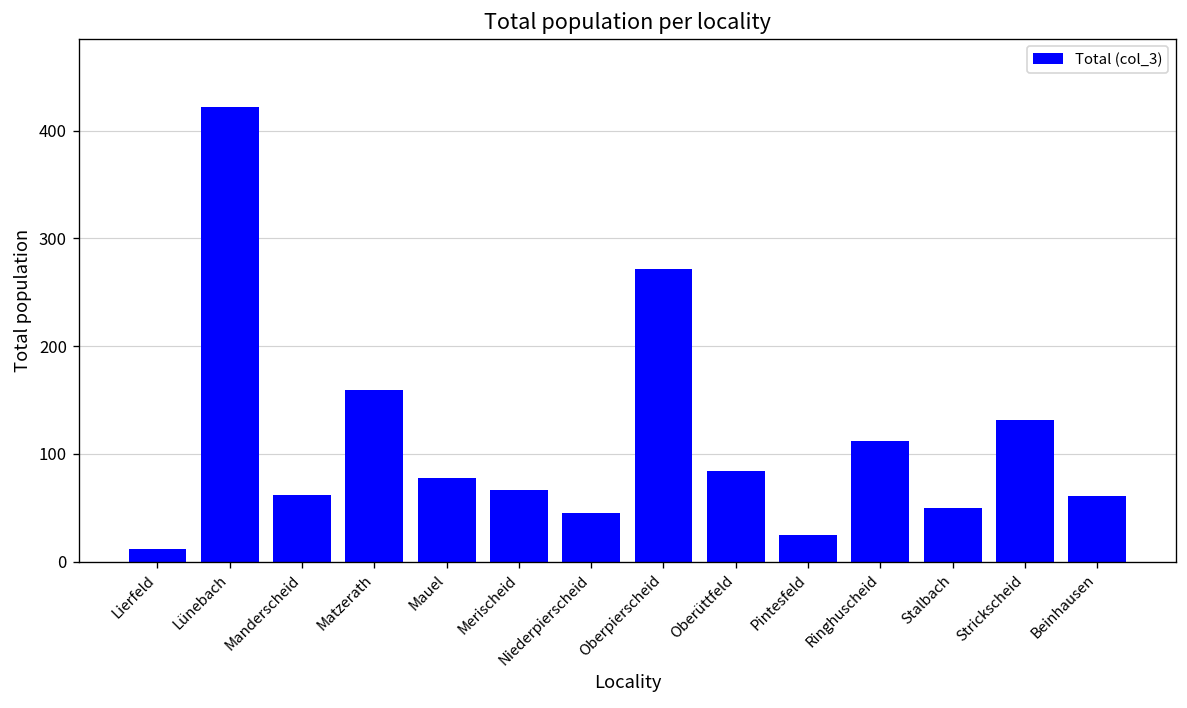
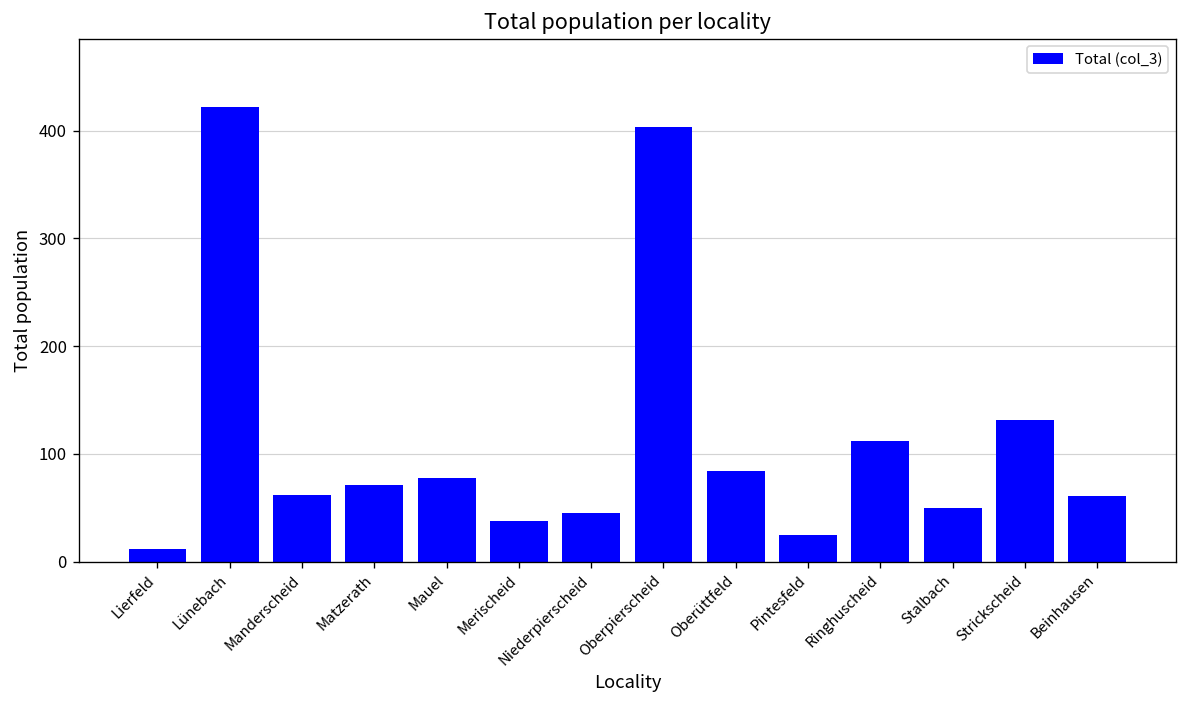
  {
    "Lierfeld": 10,
    "Lünebach": 420,
    "Manderscheid": 60,
-   "Matzerath": 160,
+   "Matzerath": 70,
    "Mauel": 80,
-   "Merischeid": 70,
+   "Merischeid": 40,
    "Niederpierscheid": 50,
-   "Oberpierscheid": 270,
+   "Oberpierscheid": 400,
    "Oberüttfeld": 80,
    "Pintesfeld": 30,
    "Ringhuscheid": 110,
    "Stalbach": 50,
    "Strickscheid": 130,
    "Beinhausen": 60
  }
